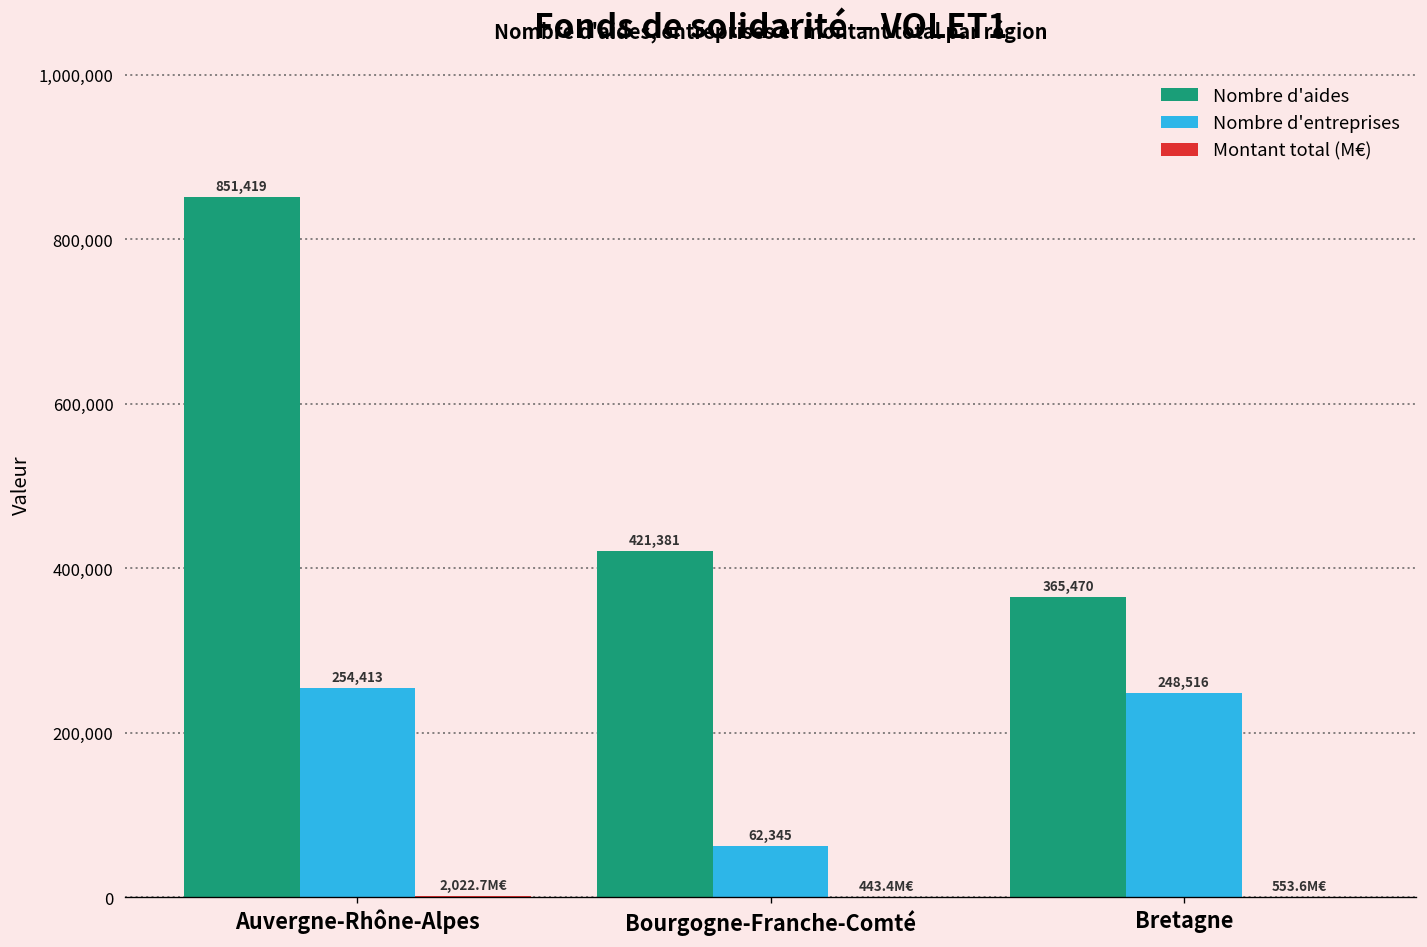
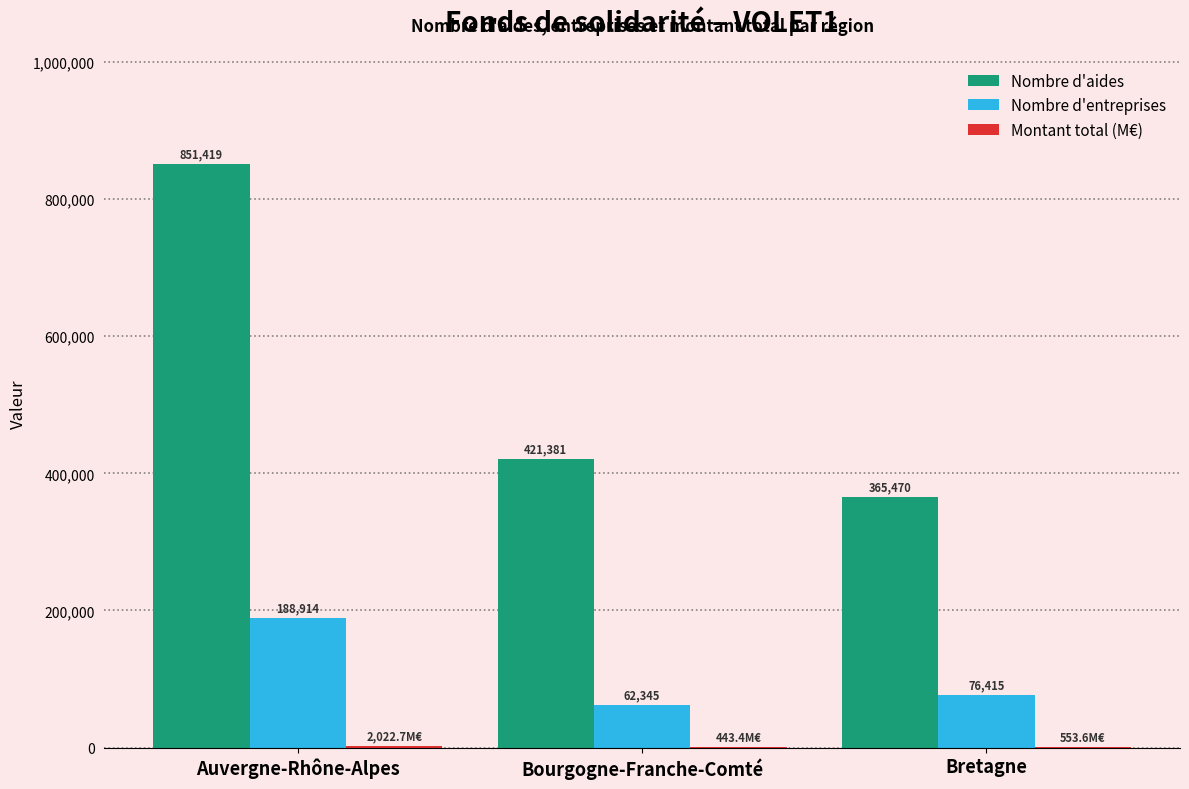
  {
    "Nombre d'aides": {
      "Auvergne-Rhône-Alpes": "851,419",
      "Bourgogne-Franche-Comté": "421,381",
      "Bretagne": "365,470"
    },
    "Nombre d'entreprises": {
-     "Auvergne-Rhône-Alpes": "254,413",
+     "Auvergne-Rhône-Alpes": "188,914",
      "Bourgogne-Franche-Comté": "62,345",
-     "Bretagne": "248,516"
+     "Bretagne": "76,415"
    },
    "Montant total (M€)": {
      "Auvergne-Rhône-Alpes": "2,022.7M€",
      "Bourgogne-Franche-Comté": "443.4M€",
      "Bretagne": "553.6M€"
    }
  }
